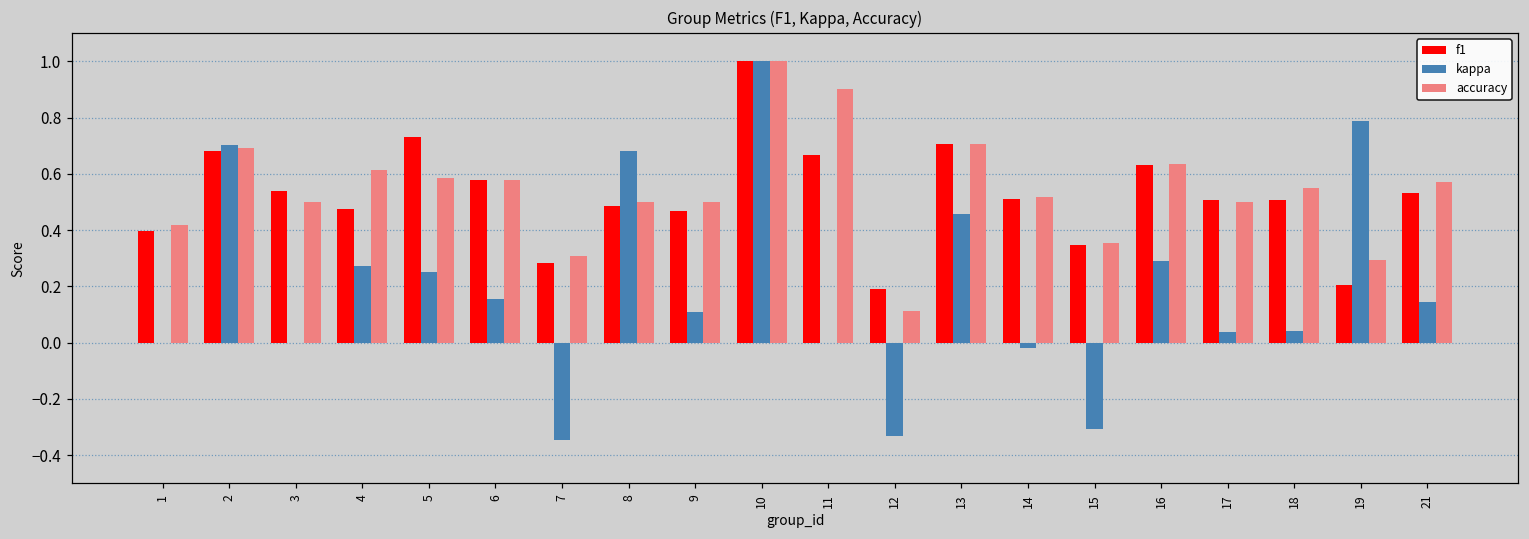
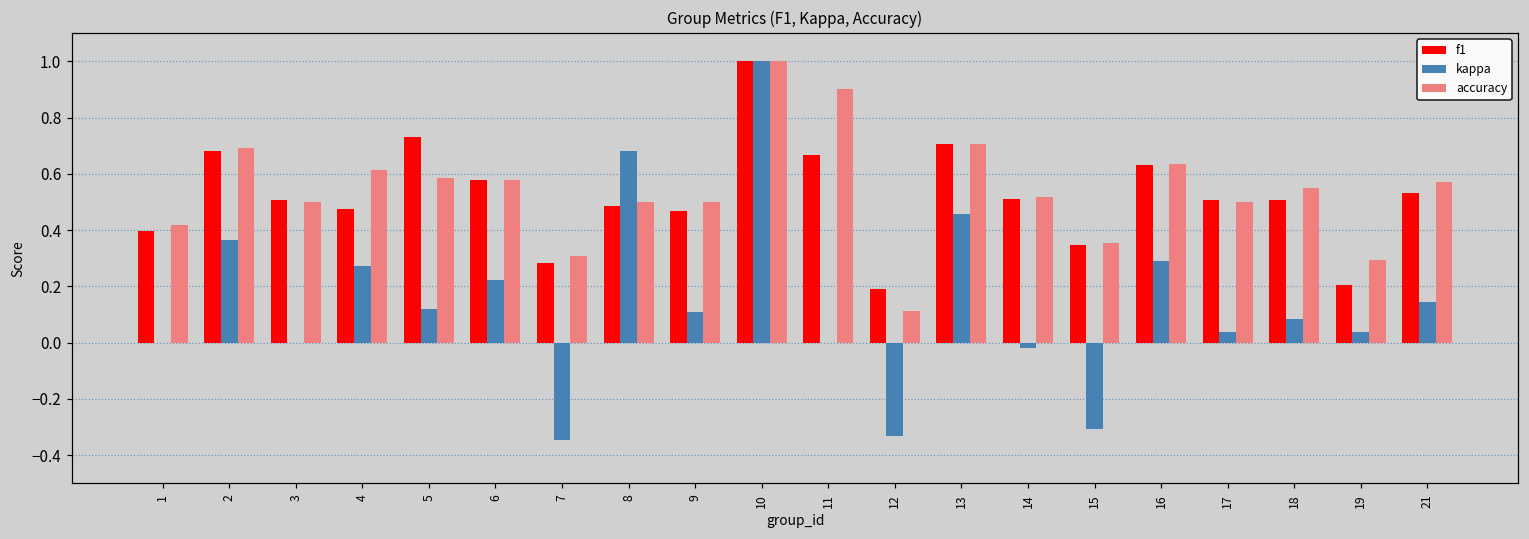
  {
    "f1": {
      "1": 0.40,
      "2": 0.68,
-     "3": 0.54,
+     "3": 0.51,
      "4": 0.48,
      "5": 0.73,
      "6": 0.58,
      "7": 0.28,
      "8": 0.49,
      "9": 0.47,
      "10": 1.00,
      "11": 0.67,
      "12": 0.19,
      "13": 0.71,
      "14": 0.51,
      "15": 0.35,
      "16": 0.63,
      "17": 0.51,
      "18": 0.51,
      "19": 0.20,
      "21": 0.53
    },
    "kappa": {
      "1": 0.00,
-     "2": 0.70,
+     "2": 0.37,
      "3": 0.00,
      "4": 0.27,
-     "5": 0.25,
-     "6": 0.15,
+     "5": 0.12,
+     "6": 0.22,
      "7": -0.34,
      "8": 0.68,
      "9": 0.11,
      "10": 1.00,
      "11": 0.00,
      "12": -0.33,
      "13": 0.46,
      "14": -0.02,
      "15": -0.31,
      "16": 0.29,
      "17": 0.04,
-     "18": 0.04,
-     "19": 0.79,
+     "18": 0.08,
+     "19": 0.04,
      "21": 0.14
    },
    "accuracy": {
      "1": 0.42,
      "2": 0.69,
      "3": 0.50,
      "4": 0.61,
      "5": 0.58,
      "6": 0.58,
      "7": 0.31,
      "8": 0.50,
      "9": 0.50,
      "10": 1.00,
      "11": 0.90,
      "12": 0.11,
      "13": 0.71,
      "14": 0.52,
      "15": 0.35,
      "16": 0.64,
      "17": 0.50,
      "18": 0.55,
      "19": 0.29,
      "21": 0.57
    }
  }
